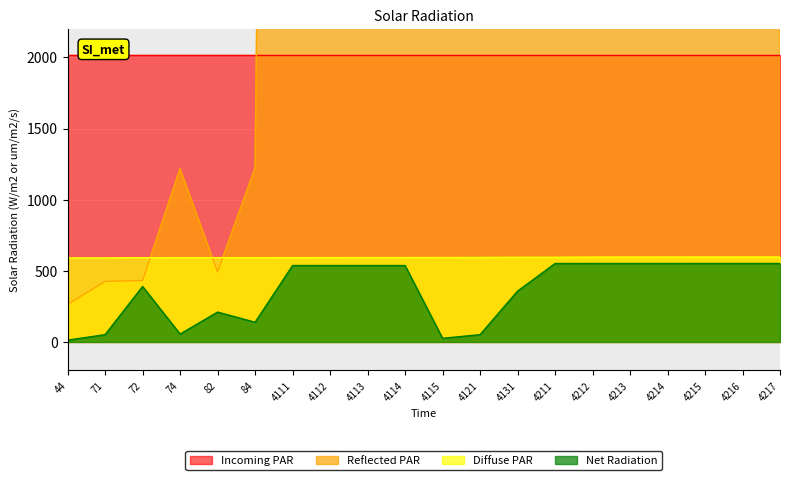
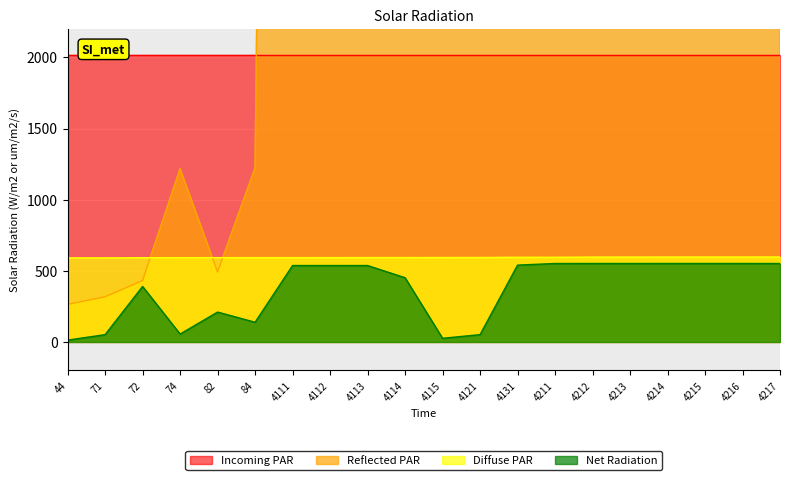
  {
    "Incoming PAR": {
      "44": 2020,
      "72": 2020,
      "74": 2020,
      "82": 2020,
      "84": 2020,
      "4111": 2020,
      "4112": 2020,
      "4113": 2020,
      "4114": 2020,
      "4115": 2020,
      "4121": 2020,
      "4131": 2020,
      "4211": 2020,
      "4212": 2020,
      "4213": 2020,
      "4214": 2020,
      "4215": 2020,
      "4216": 2020,
      "4217": 2020
    },
    "Reflected PAR": {
      "44": 260,
-     "71": 430,
+     "71": 320,
      "72": 430,
      "74": 1220,
      "82": 490,
      "84": 1220
    },
    "Diffuse PAR": {
      "44": 590,
      "71": 590,
      "72": 590,
      "74": 590,
      "82": 590,
      "84": 590,
      "4111": 590,
      "4112": 590,
      "4113": 590,
      "4114": 590,
      "4115": 590,
      "4121": 590,
      "4131": 600,
      "4211": 600,
      "4212": 600,
      "4213": 600,
      "4214": 600,
      "4215": 600,
      "4216": 600,
      "4217": 600
    },
    "Net Radiation": {
      "44": 10,
      "71": 50,
      "72": 390,
      "74": 60,
      "82": 210,
      "84": 140,
      "4111": 540,
      "4112": 540,
      "4113": 540,
-     "4114": 540,
+     "4114": 450,
      "4115": 30,
      "4121": 50,
-     "4131": 360,
+     "4131": 540,
      "4211": 550,
      "4212": 550,
      "4213": 550,
      "4214": 550,
      "4215": 550,
      "4216": 550,
      "4217": 550
    }
  }
